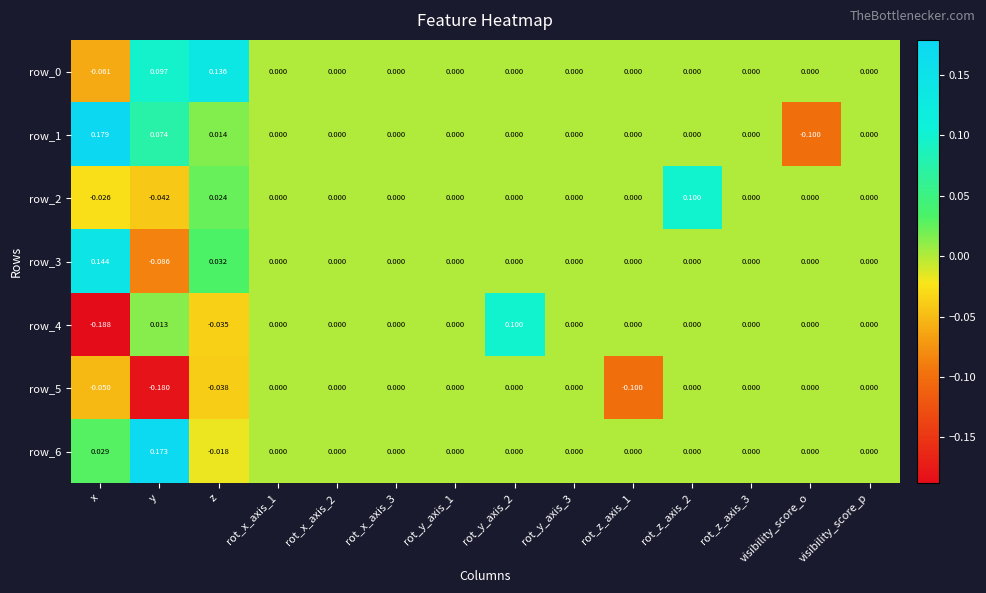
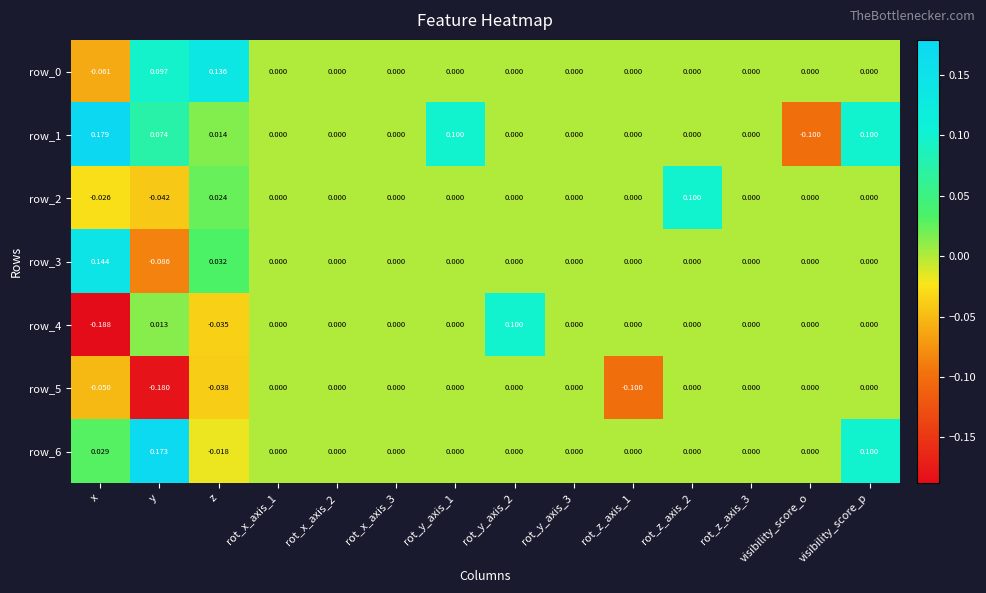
  {
    "row_0": {
      "x": -0.061,
      "y": 0.097,
      "z": 0.136,
      "rot_x_axis_1": 0.000,
      "rot_x_axis_2": 0.000,
      "rot_x_axis_3": 0.000,
      "rot_y_axis_1": 0.000,
      "rot_y_axis_2": 0.000,
      "rot_y_axis_3": 0.000,
      "rot_z_axis_1": 0.000,
      "rot_z_axis_2": 0.000,
      "rot_z_axis_3": 0.000,
      "visibility_score_o": 0.000,
      "visibility_score_p": 0.000
    },
    "row_1": {
      "x": 0.179,
      "y": 0.074,
      "z": 0.014,
      "rot_x_axis_1": 0.000,
      "rot_x_axis_2": 0.000,
      "rot_x_axis_3": 0.000,
-     "rot_y_axis_1": 0.000,
+     "rot_y_axis_1": 0.100,
      "rot_y_axis_2": 0.000,
      "rot_y_axis_3": 0.000,
      "rot_z_axis_1": 0.000,
      "rot_z_axis_2": 0.000,
      "rot_z_axis_3": 0.000,
      "visibility_score_o": -0.100,
-     "visibility_score_p": 0.000
+     "visibility_score_p": 0.100
    },
    "row_2": {
      "x": -0.026,
      "y": -0.042,
      "z": 0.024,
      "rot_x_axis_1": 0.000,
      "rot_x_axis_2": 0.000,
      "rot_x_axis_3": 0.000,
      "rot_y_axis_1": 0.000,
      "rot_y_axis_2": 0.000,
      "rot_y_axis_3": 0.000,
      "rot_z_axis_1": 0.000,
      "rot_z_axis_2": 0.100,
      "rot_z_axis_3": 0.000,
      "visibility_score_o": 0.000,
      "visibility_score_p": 0.000
    },
    "row_3": {
      "x": 0.144,
      "y": -0.086,
      "z": 0.032,
      "rot_x_axis_1": 0.000,
      "rot_x_axis_2": 0.000,
      "rot_x_axis_3": 0.000,
      "rot_y_axis_1": 0.000,
      "rot_y_axis_2": 0.000,
      "rot_y_axis_3": 0.000,
      "rot_z_axis_1": 0.000,
      "rot_z_axis_2": 0.000,
      "rot_z_axis_3": 0.000,
      "visibility_score_o": 0.000,
      "visibility_score_p": 0.000
    },
    "row_4": {
      "x": -0.188,
      "y": 0.013,
      "z": -0.035,
      "rot_x_axis_1": 0.000,
      "rot_x_axis_2": 0.000,
      "rot_x_axis_3": 0.000,
      "rot_y_axis_1": 0.000,
      "rot_y_axis_2": 0.100,
      "rot_y_axis_3": 0.000,
      "rot_z_axis_1": 0.000,
      "rot_z_axis_2": 0.000,
      "rot_z_axis_3": 0.000,
      "visibility_score_o": 0.000,
      "visibility_score_p": 0.000
    },
    "row_5": {
      "x": -0.050,
      "y": -0.180,
      "z": -0.038,
      "rot_x_axis_1": 0.000,
      "rot_x_axis_2": 0.000,
      "rot_x_axis_3": 0.000,
      "rot_y_axis_1": 0.000,
      "rot_y_axis_2": 0.000,
      "rot_y_axis_3": 0.000,
      "rot_z_axis_1": -0.100,
      "rot_z_axis_2": 0.000,
      "rot_z_axis_3": 0.000,
      "visibility_score_o": 0.000,
      "visibility_score_p": 0.000
    },
    "row_6": {
      "x": 0.029,
      "y": 0.173,
      "z": -0.018,
      "rot_x_axis_1": 0.000,
      "rot_x_axis_2": 0.000,
      "rot_x_axis_3": 0.000,
      "rot_y_axis_1": 0.000,
      "rot_y_axis_2": 0.000,
      "rot_y_axis_3": 0.000,
      "rot_z_axis_1": 0.000,
      "rot_z_axis_2": 0.000,
      "rot_z_axis_3": 0.000,
      "visibility_score_o": 0.000,
-     "visibility_score_p": 0.000
+     "visibility_score_p": 0.100
    }
  }
